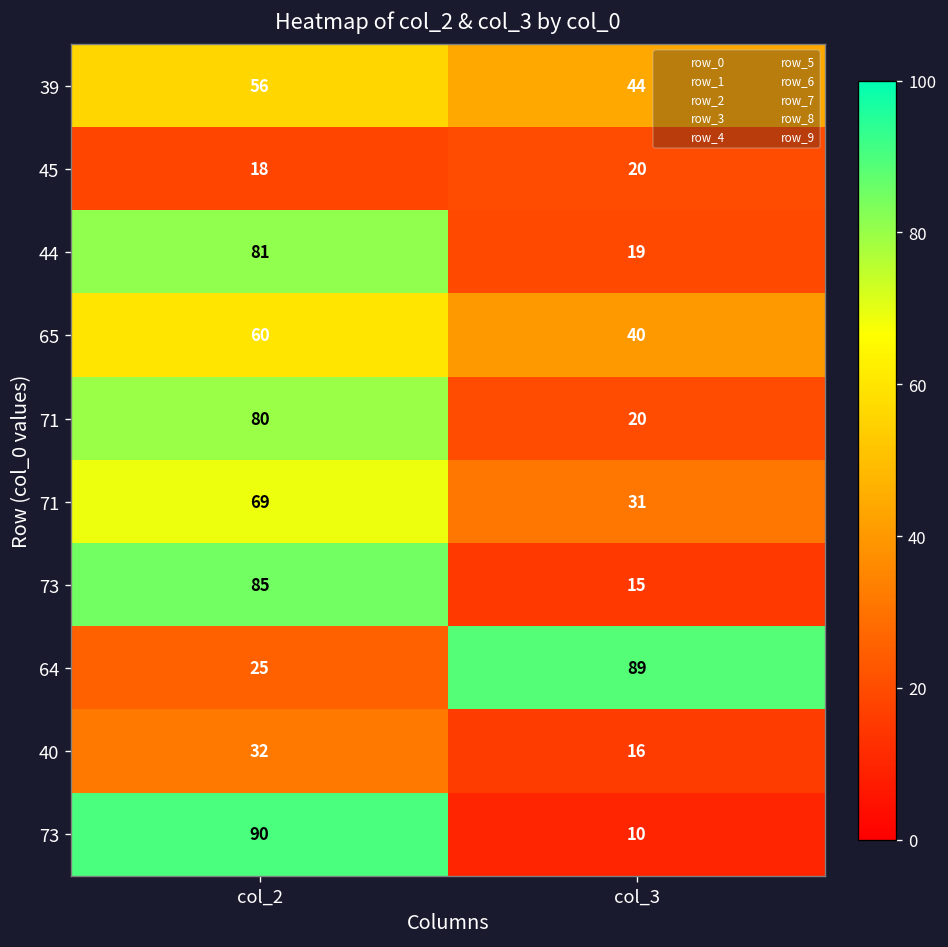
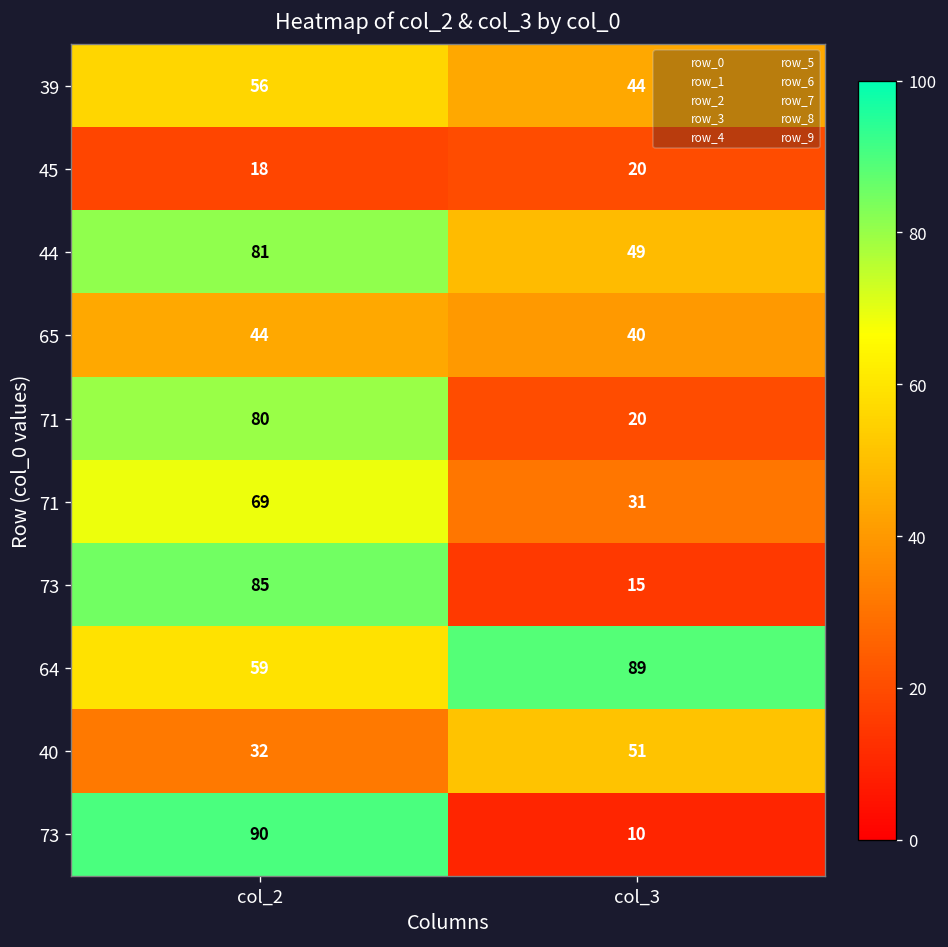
  {
    "39": {
      "col_2": 56,
      "col_3": 44
    },
    "45": {
      "col_2": 18,
      "col_3": 20
    },
    "44": {
      "col_2": 81,
-     "col_3": 19
+     "col_3": 49
    },
    "65": {
-     "col_2": 60,
+     "col_2": 44,
      "col_3": 40
    },
    "64": {
-     "col_2": 25,
+     "col_2": 59,
      "col_3": 89
    },
    "40": {
      "col_2": 32,
-     "col_3": 16
+     "col_3": 51
    }
  }
